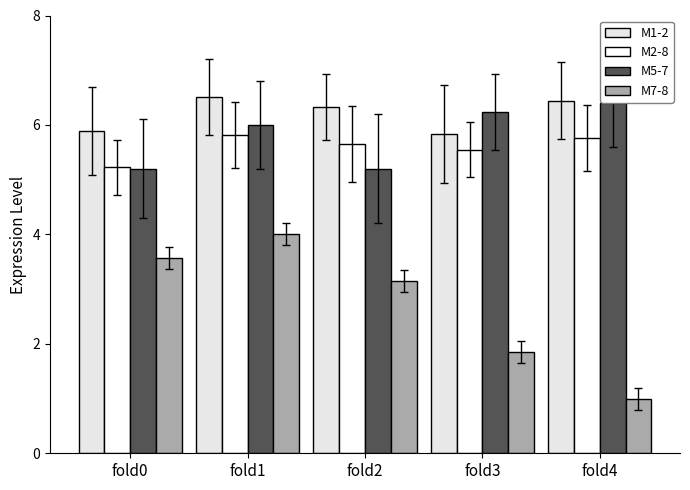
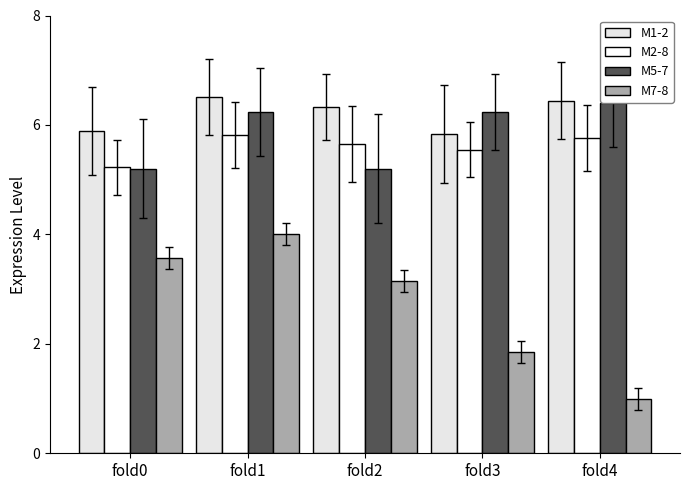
  {
    "M5-7": {
      "fold0": 5.2,
-     "fold1": 6.0,
+     "fold1": 6.2,
      "fold2": 5.2,
      "fold3": 6.2,
      "fold4": 6.4
    },
    "M7-8": {
      "fold0": 3.6,
      "fold1": 4.0,
      "fold2": 3.1,
      "fold3": 1.9,
      "fold4": 1.0
    }
  }
